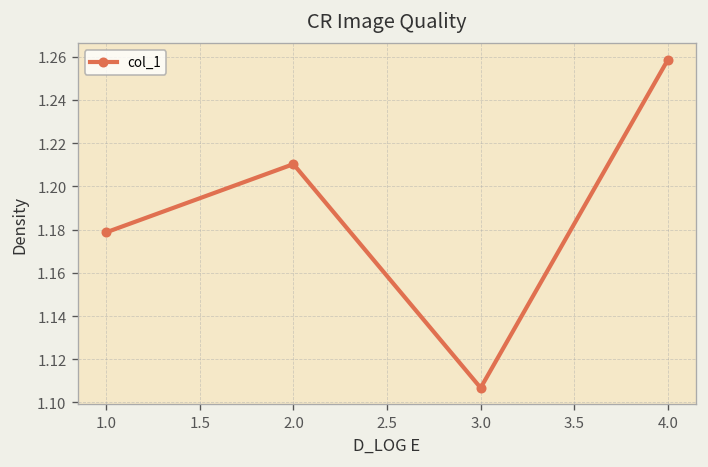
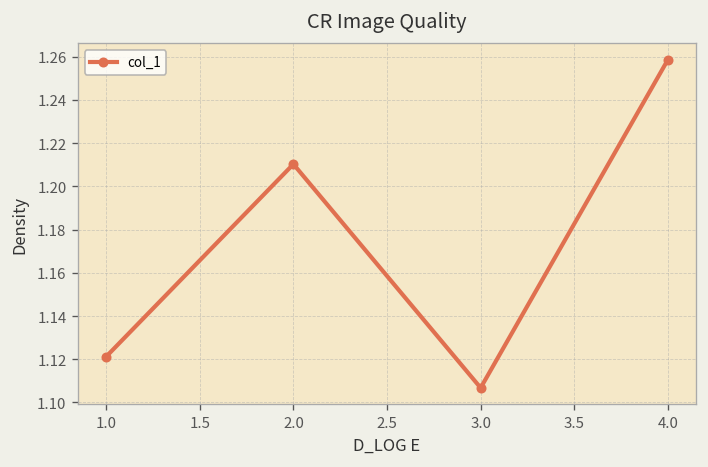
  {
-   "1.0": 1.179,
+   "1.0": 1.121,
    "2.0": 1.210,
    "3.0": 1.107,
    "4.0": 1.259
  }
